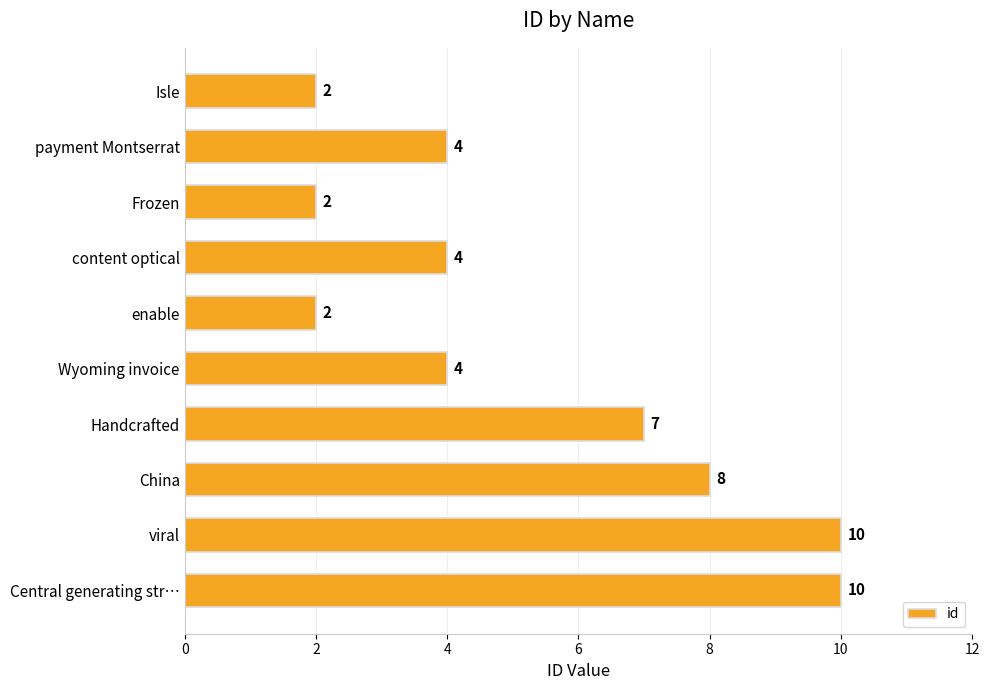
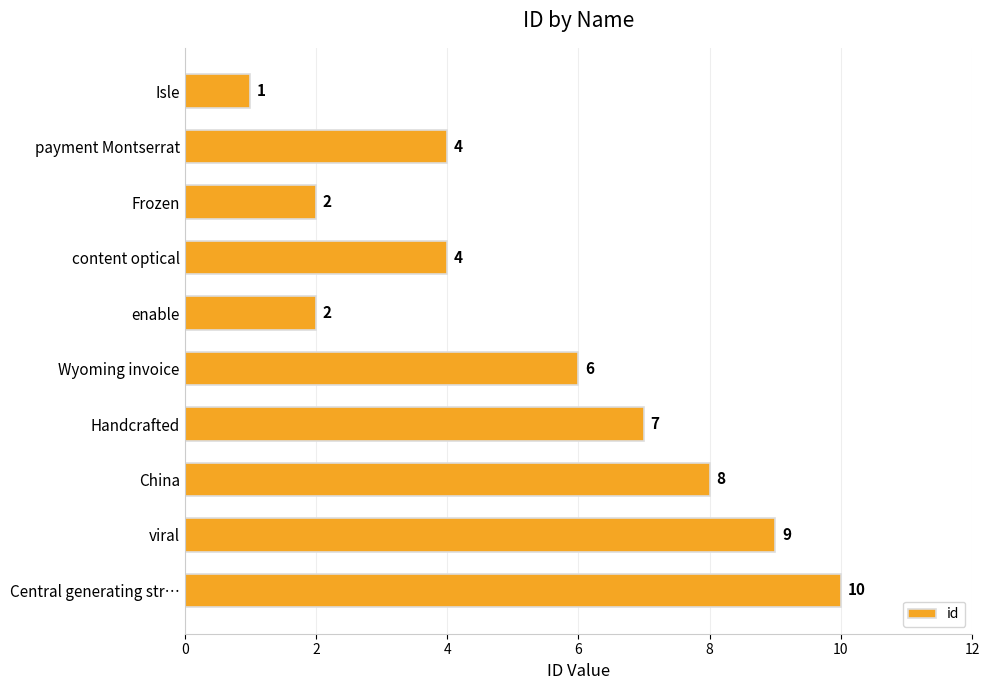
  {
-   "Isle": 2,
+   "Isle": 1,
    "payment Montserrat": 4,
    "Frozen": 2,
    "content optical": 4,
    "enable": 2,
-   "Wyoming invoice": 4,
+   "Wyoming invoice": 6,
    "Handcrafted": 7,
    "China": 8,
-   "viral": 10,
+   "viral": 9,
    "Central generating str…": 10
  }
